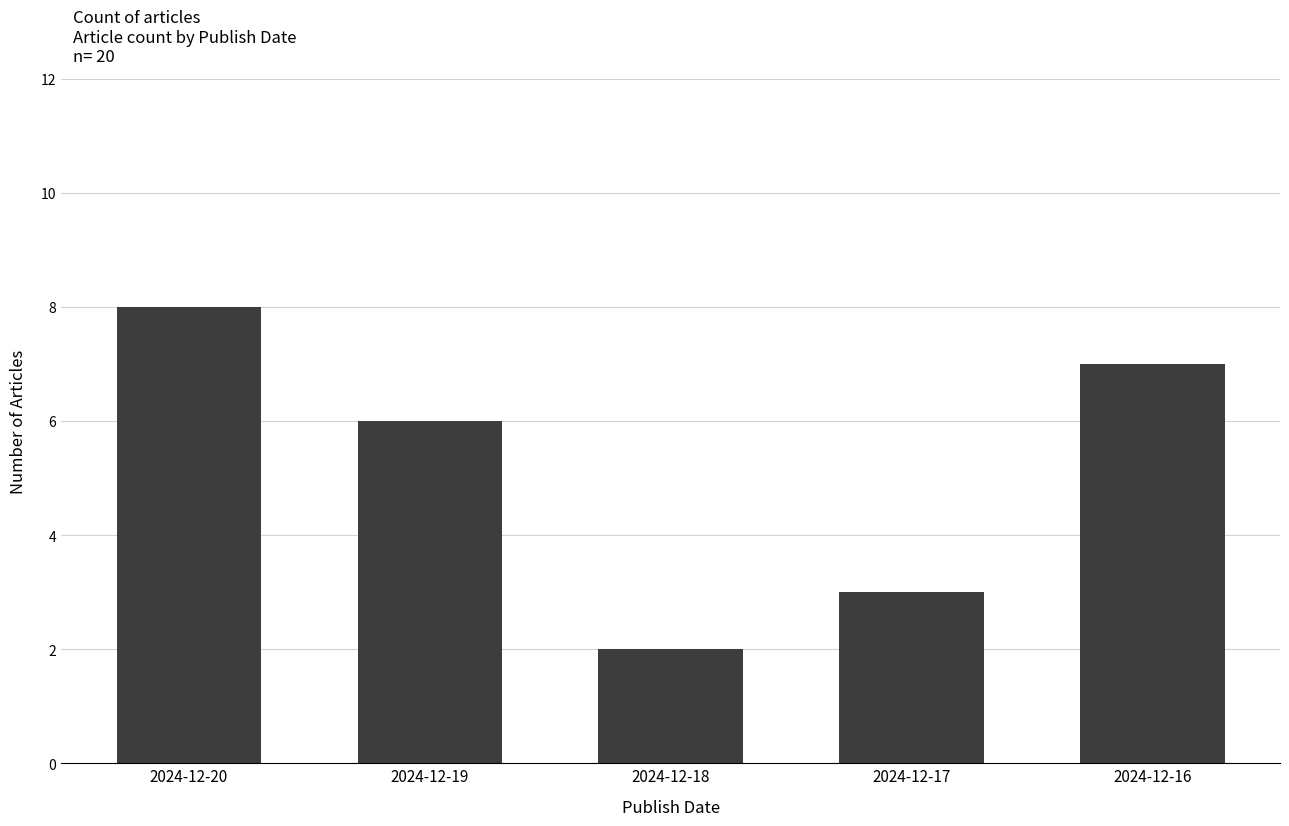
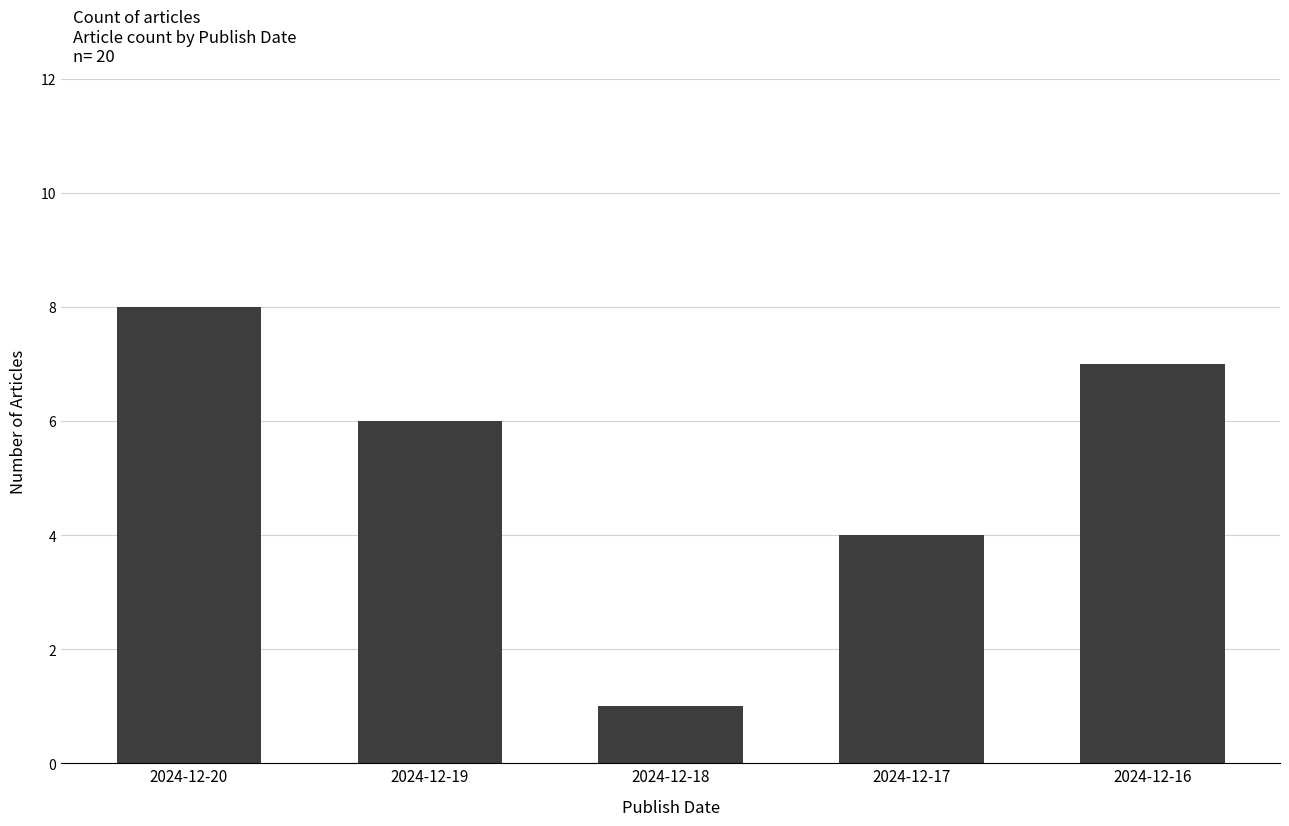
  {
    "2024-12-20": 8,
    "2024-12-19": 6,
-   "2024-12-18": 2,
-   "2024-12-17": 3,
+   "2024-12-18": 1,
+   "2024-12-17": 4,
    "2024-12-16": 7
  }
